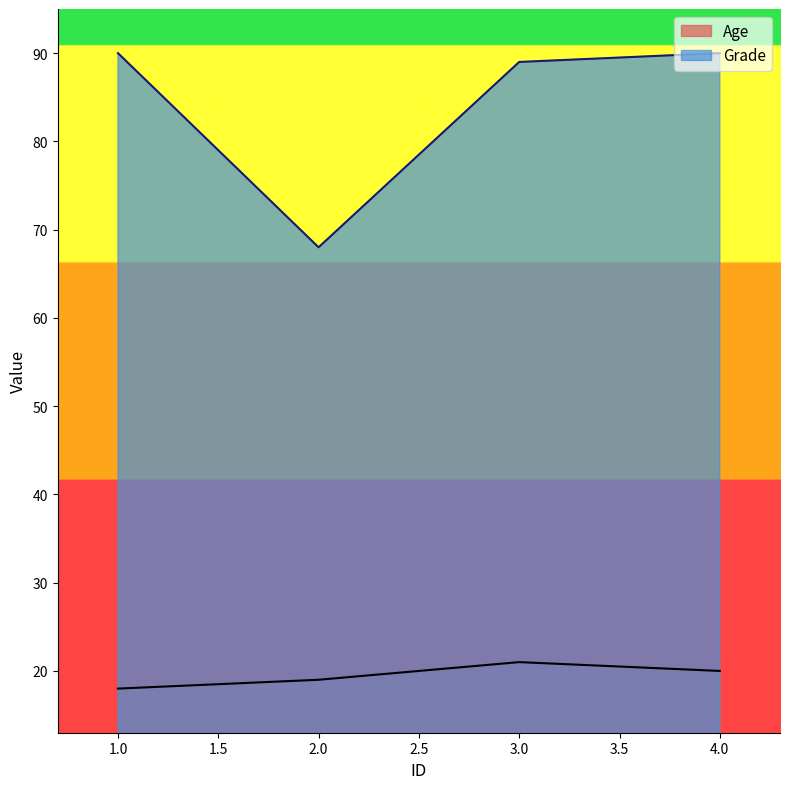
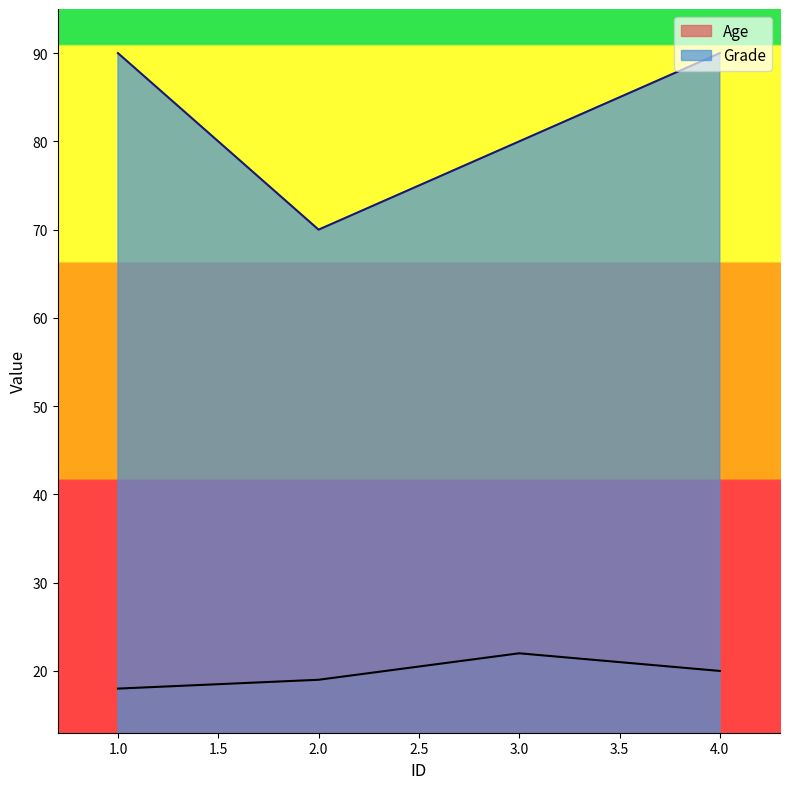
  {
    "Age": {
      "1.0": 18,
      "2.0": 19,
-     "3.0": 21,
+     "3.0": 22,
      "4.0": 20
    },
    "Grade": {
      "1.0": 90,
-     "2.0": 68,
-     "3.0": 89
+     "2.0": 70,
+     "3.0": 80
    }
  }
